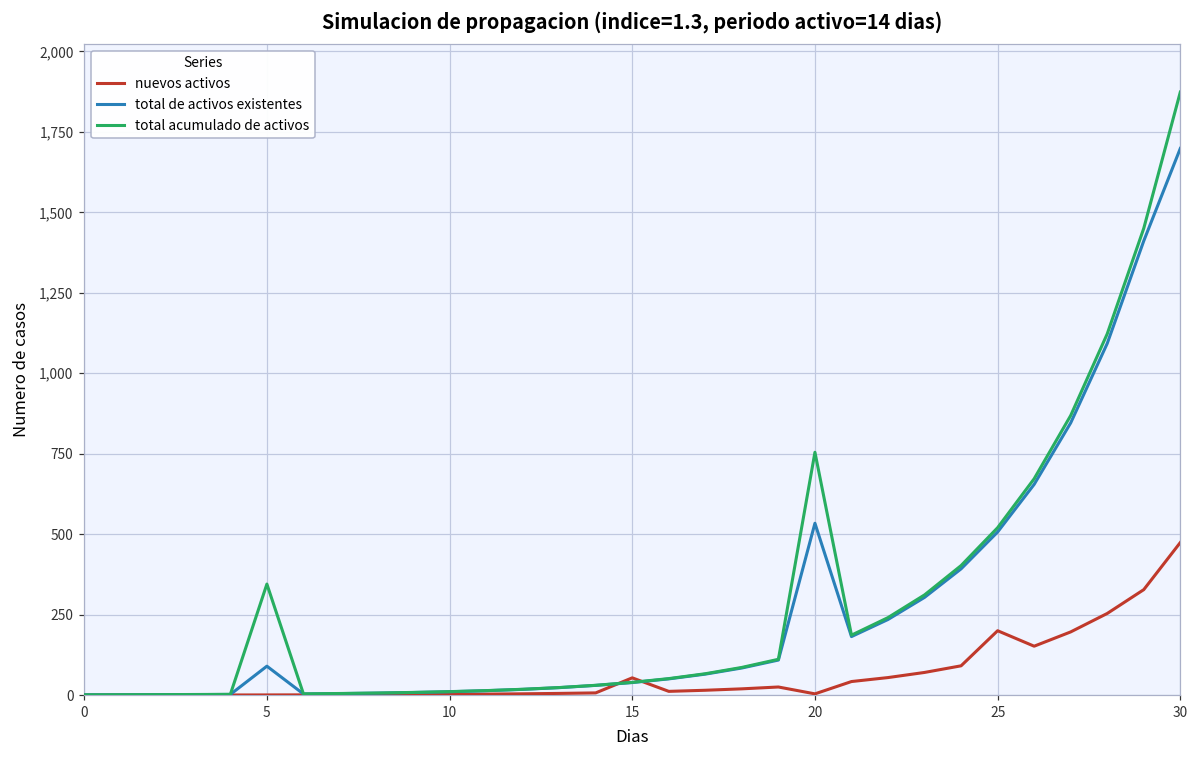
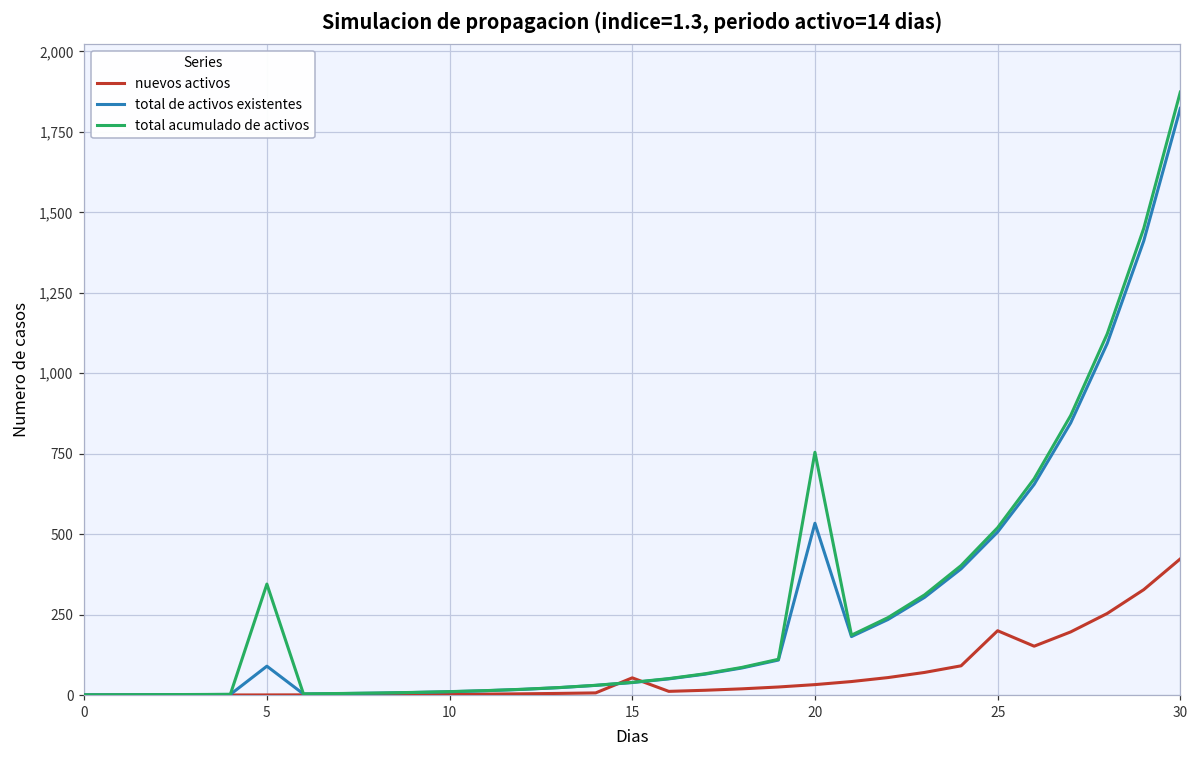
  {
    "nuevos activos": {
      "5": "0",
      "15": "50",
-     "20": "0",
+     "20": "30",
      "25": "200",
-     "30": "470"
+     "30": "420"
    },
    "total de activos existentes": {
      "5": "90",
      "20": "530",
      "25": "510",
-     "30": "1,700"
+     "30": "1,820"
    },
    "total acumulado de activos": {
      "5": "350",
      "20": "750",
      "25": "520",
      "30": "1,870"
    }
  }
